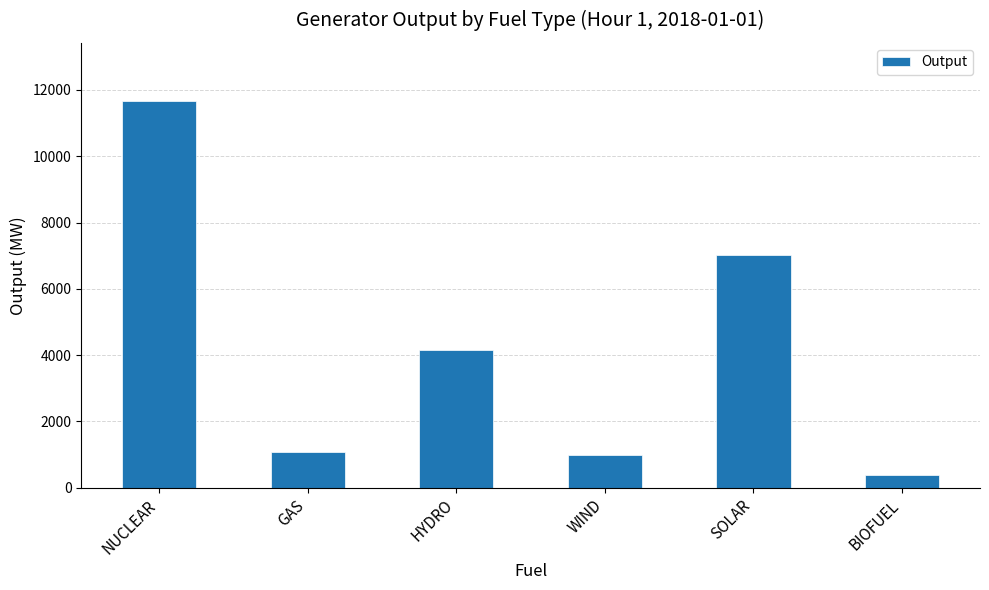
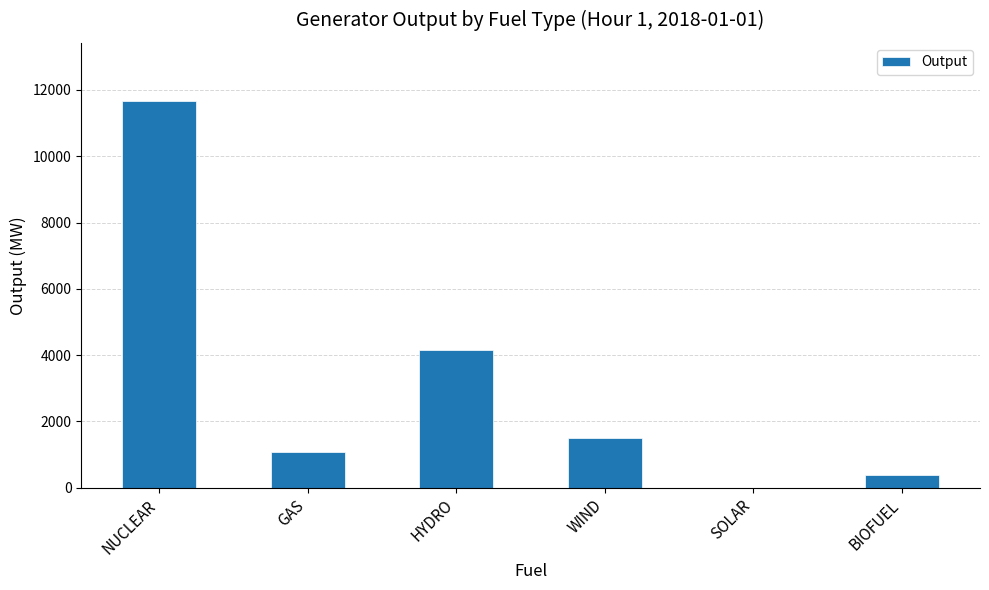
  {
    "NUCLEAR": 11700,
    "GAS": 1100,
    "HYDRO": 4200,
-   "WIND": 1000,
-   "SOLAR": 7000,
+   "WIND": 1500,
+   "SOLAR": 0,
    "BIOFUEL": 400
  }
